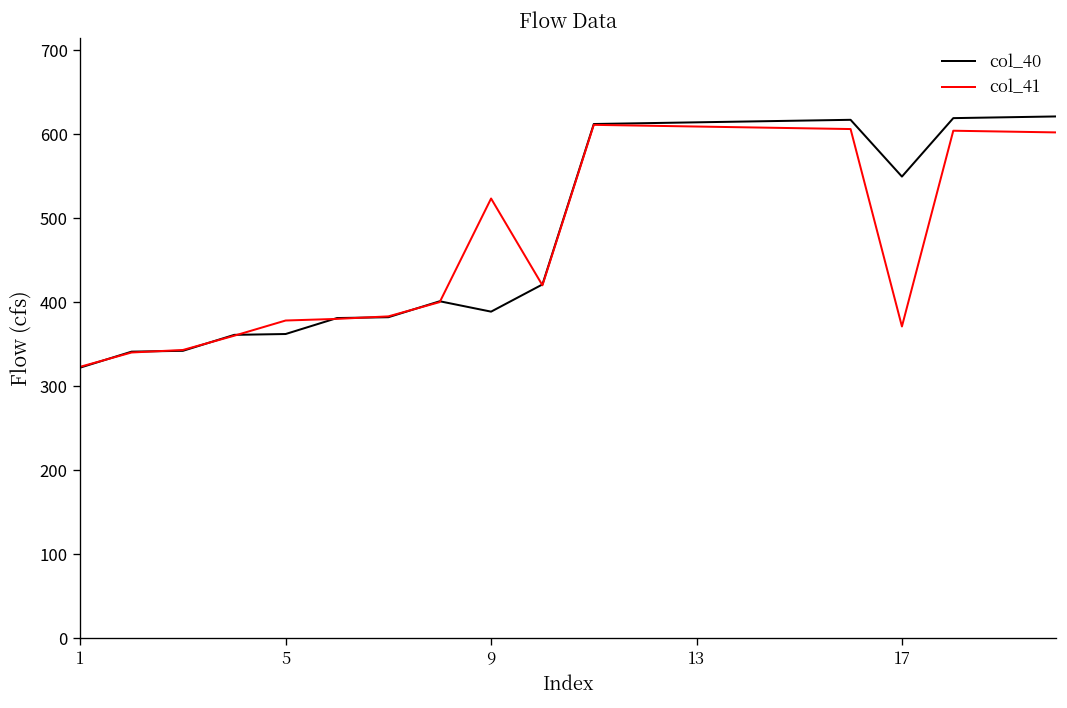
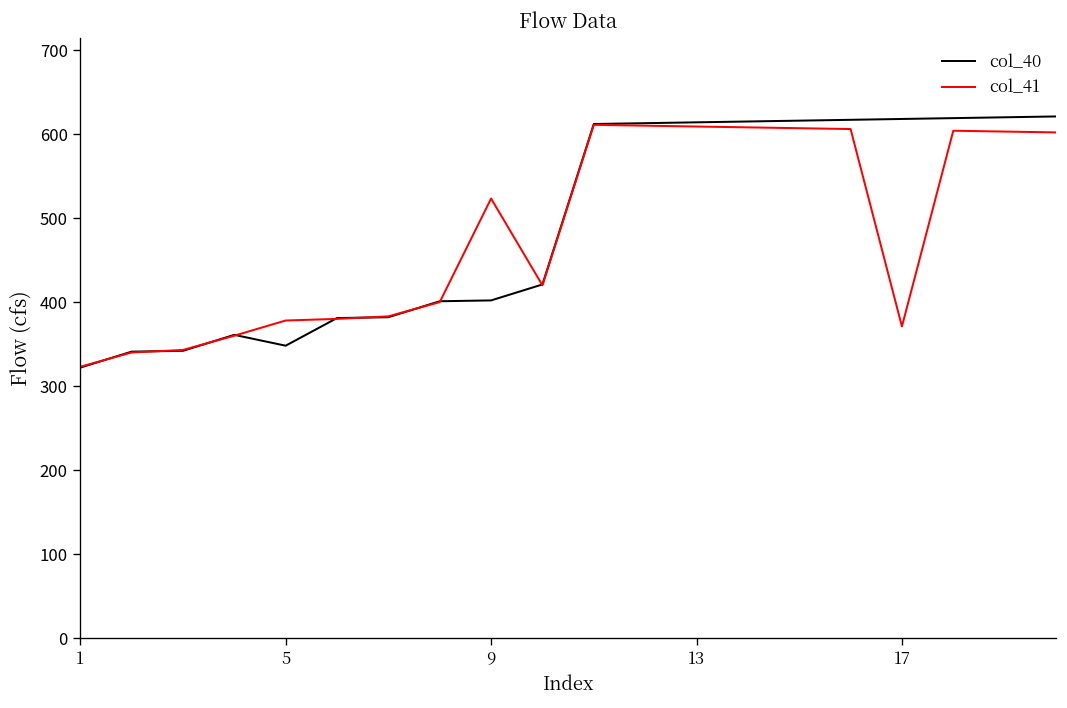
  {
    "col_40": {
-     "5": 360,
-     "9": 390,
+     "5": 350,
+     "9": 400,
      "13": 610,
-     "17": 550
+     "17": 620
    },
    "col_41": {
      "5": 380,
      "9": 520,
      "13": 610,
      "17": 370
    }
  }
